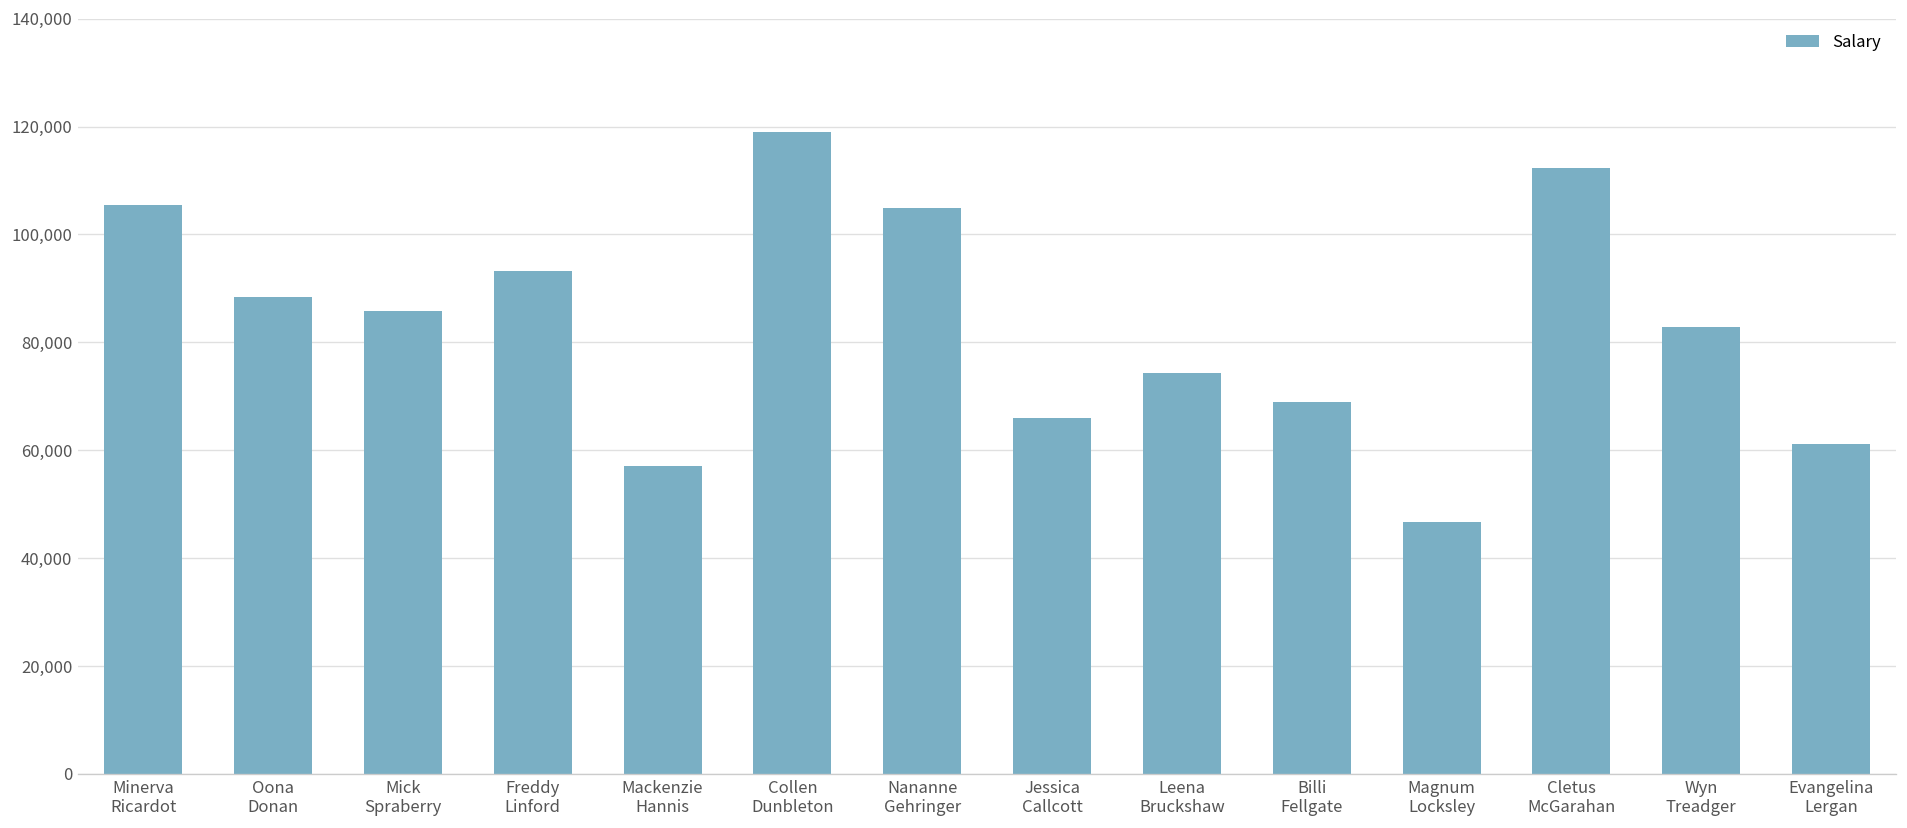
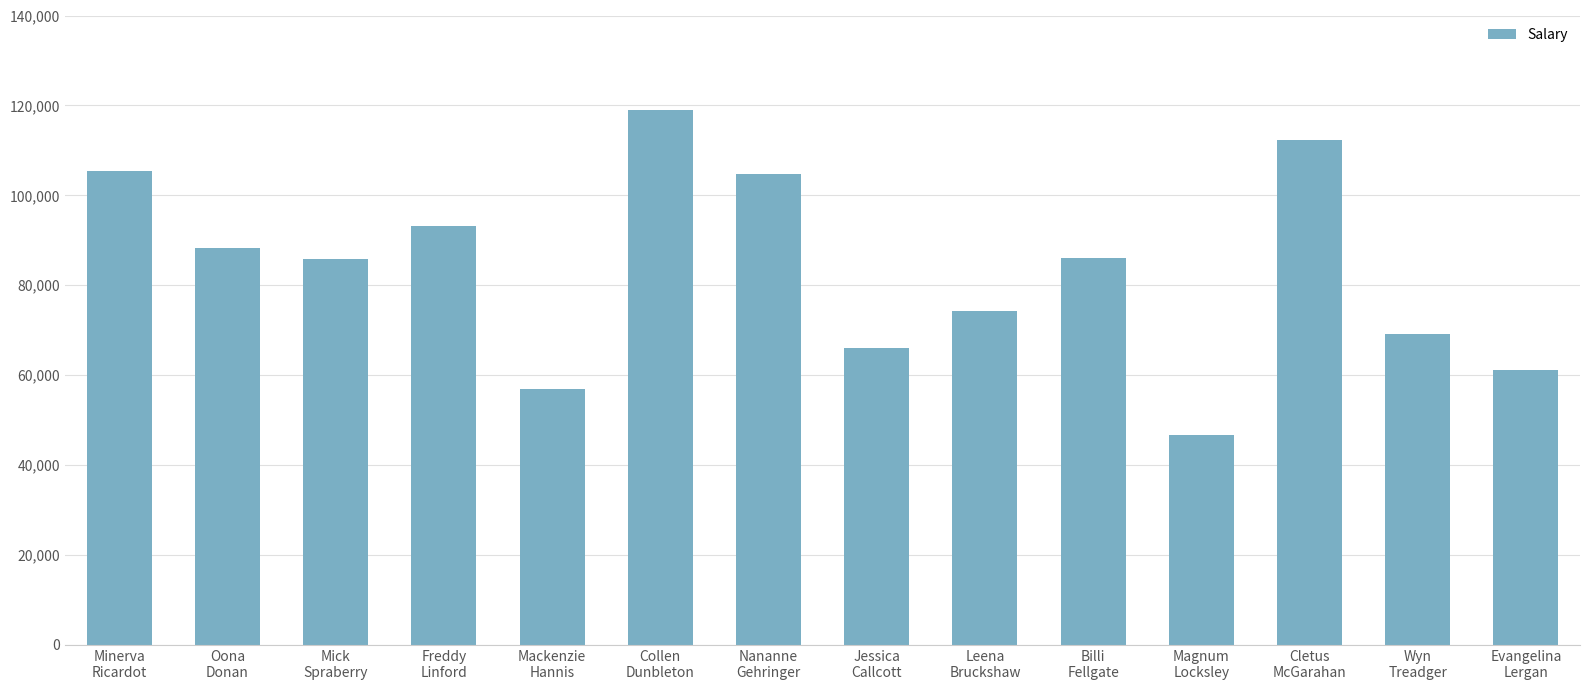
  {
    "Minerva Ricardot": "105,000",
    "Oona Donan": "88,000",
    "Mick Spraberry": "86,000",
    "Freddy Linford": "93,000",
    "Mackenzie Hannis": "57,000",
    "Collen Dunbleton": "119,000",
    "Nananne Gehringer": "105,000",
    "Jessica Callcott": "66,000",
    "Leena Bruckshaw": "74,000",
-   "Billi Fellgate": "69,000",
+   "Billi Fellgate": "86,000",
    "Magnum Locksley": "47,000",
    "Cletus McGarahan": "112,000",
-   "Wyn Treadger": "83,000",
+   "Wyn Treadger": "69,000",
    "Evangelina Lergan": "61,000"
  }
